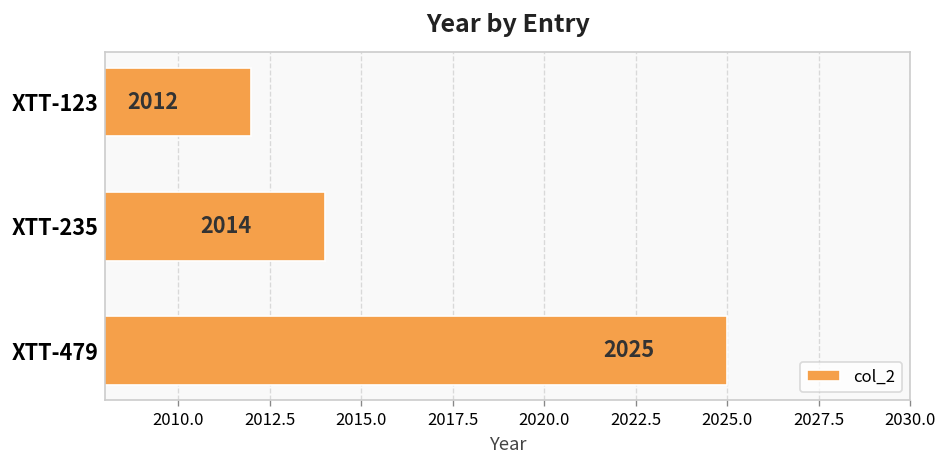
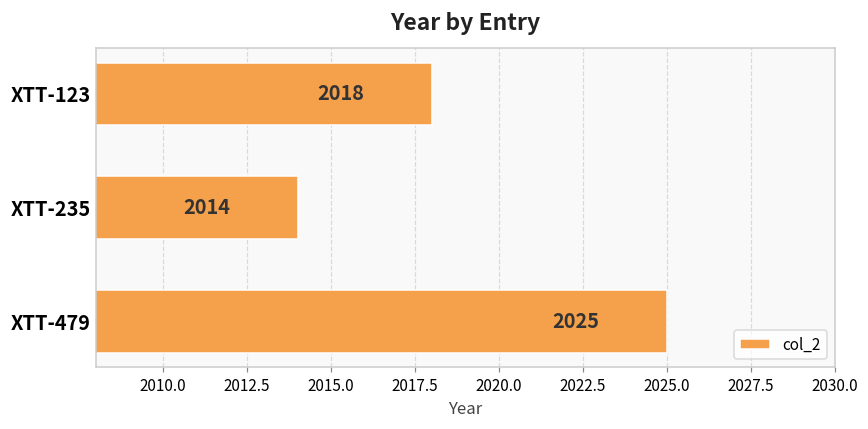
  {
-   "XTT-123": 2012,
+   "XTT-123": 2018,
    "XTT-235": 2014,
    "XTT-479": 2025
  }
